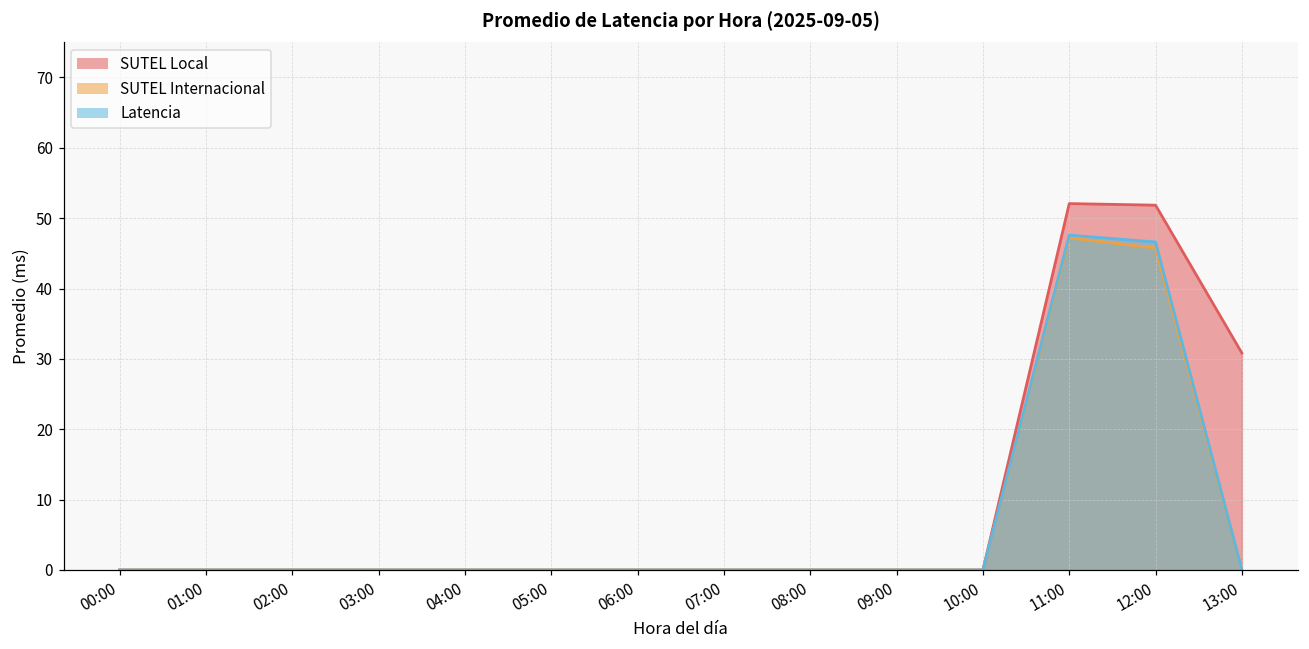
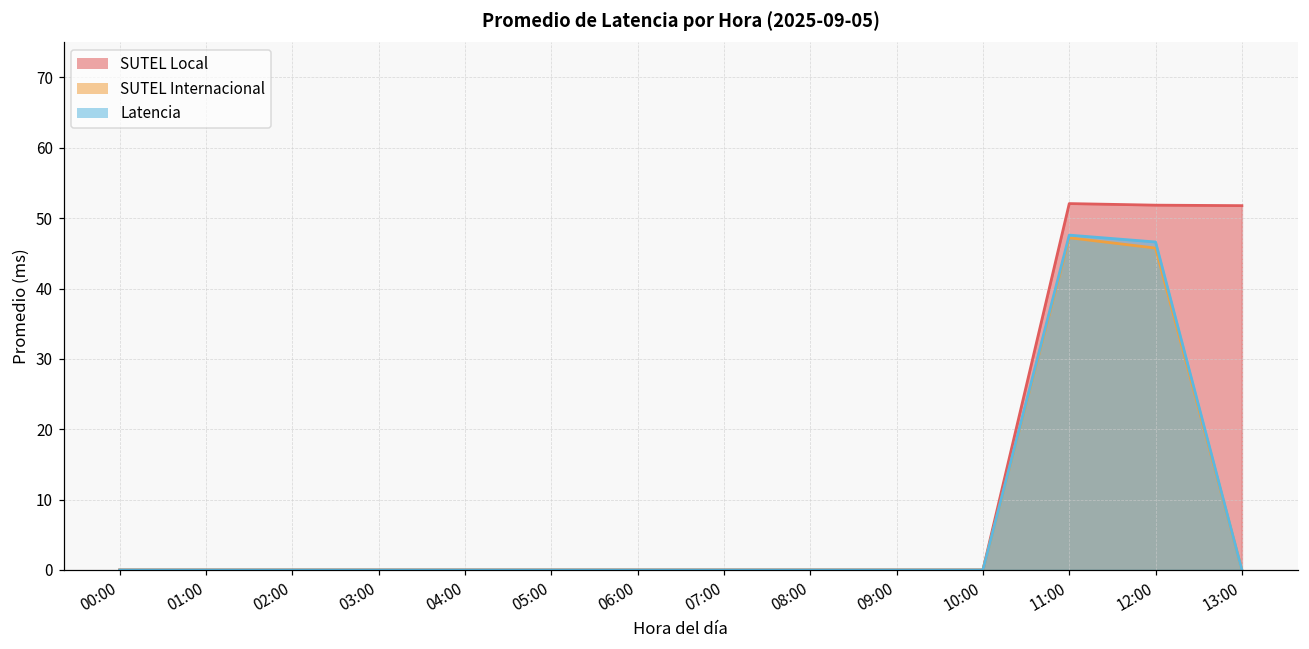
  {
    "SUTEL Local": {
      "11:00": 52,
      "12:00": 52,
-     "13:00": 31
+     "13:00": 52
    },
    "SUTEL Internacional": {
      "12:00": 46
    },
    "Latencia": {
      "12:00": 47
    }
  }
